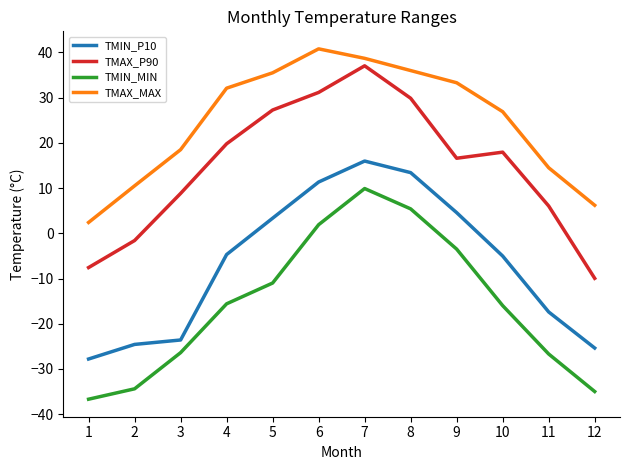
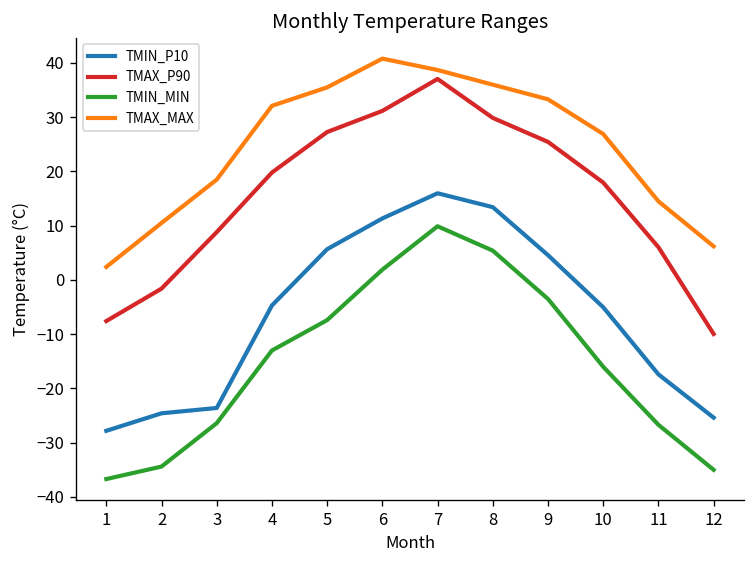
  {
    "TMIN_P10": {
      "1": -28,
      "2": -25,
      "3": -24,
      "4": -5,
-     "5": 3,
+     "5": 6,
      "6": 11,
      "7": 16,
      "8": 13,
      "9": 5,
      "10": -5,
      "11": -17,
      "12": -25
    },
    "TMAX_P90": {
      "1": -8,
      "2": -2,
      "3": 9,
      "4": 20,
      "5": 27,
      "6": 31,
      "7": 37,
      "8": 30,
-     "9": 17,
+     "9": 25,
      "10": 18,
      "11": 6,
      "12": -10
    },
    "TMIN_MIN": {
      "1": -37,
      "2": -34,
      "3": -26,
-     "4": -16,
-     "5": -11,
+     "4": -13,
+     "5": -7,
      "6": 2,
      "7": 10,
      "8": 5,
      "9": -4,
      "10": -16,
      "11": -27,
      "12": -35
    },
    "TMAX_MAX": {
      "1": 2,
      "2": 11,
      "3": 19,
      "4": 32,
      "5": 36,
      "6": 41,
      "7": 39,
      "8": 36,
      "9": 33,
      "10": 27,
      "11": 15,
      "12": 6
    }
  }
